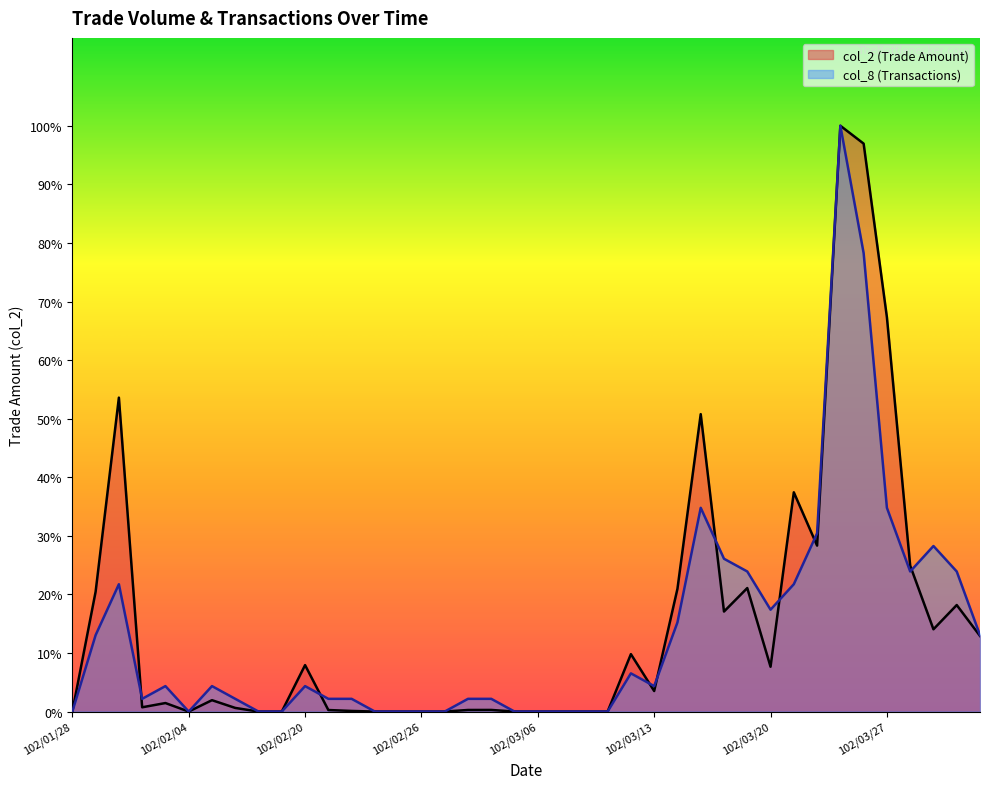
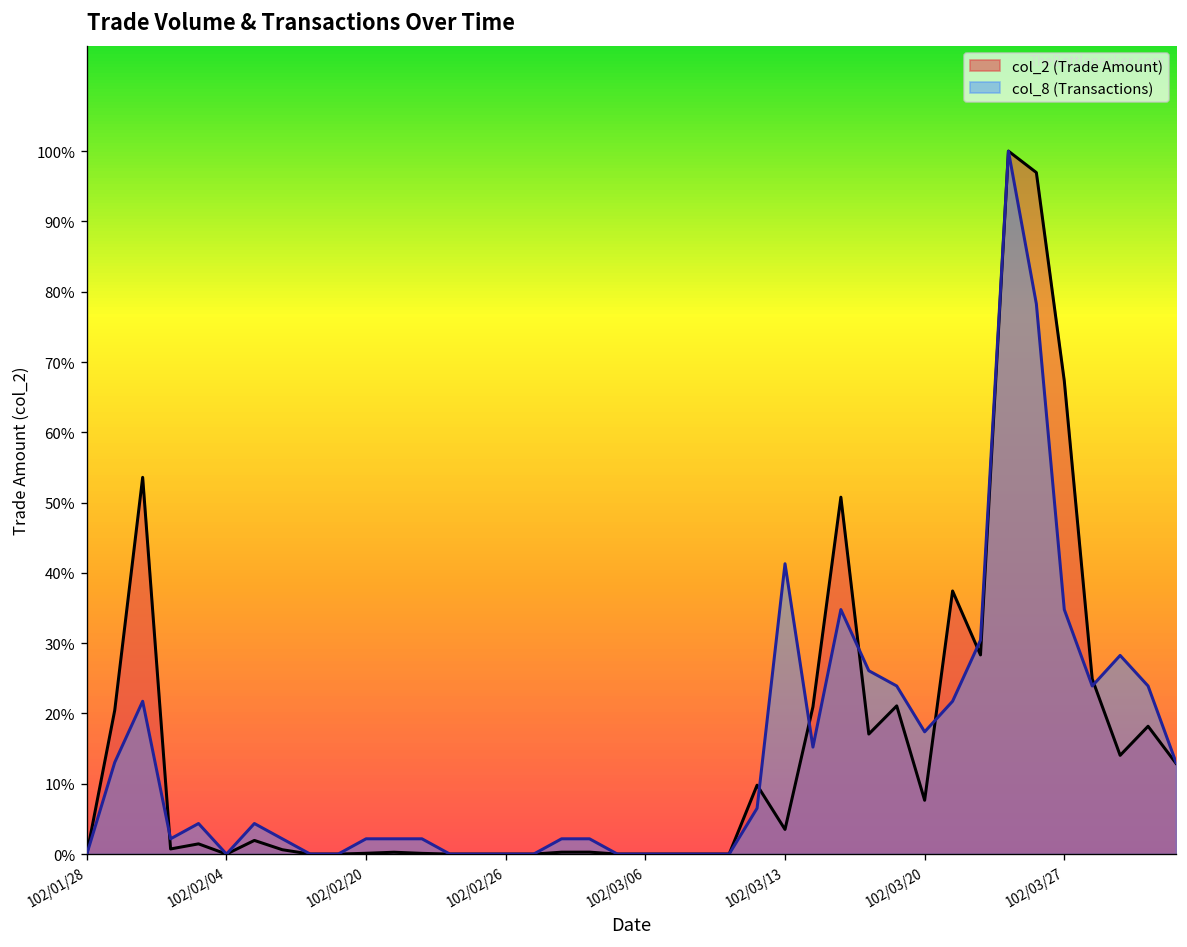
  {
    "col_2 (Trade Amount)": {
-     "102/02/20": "8%",
+     "102/02/20": "0%",
      "102/03/13": "4%",
      "102/03/20": "8%",
      "102/03/27": "67%"
    },
    "col_8 (Transactions)": {
-     "102/02/20": "4%",
-     "102/03/13": "4%",
+     "102/02/20": "2%",
+     "102/03/13": "41%",
      "102/03/20": "17%",
      "102/03/27": "35%"
    }
  }
